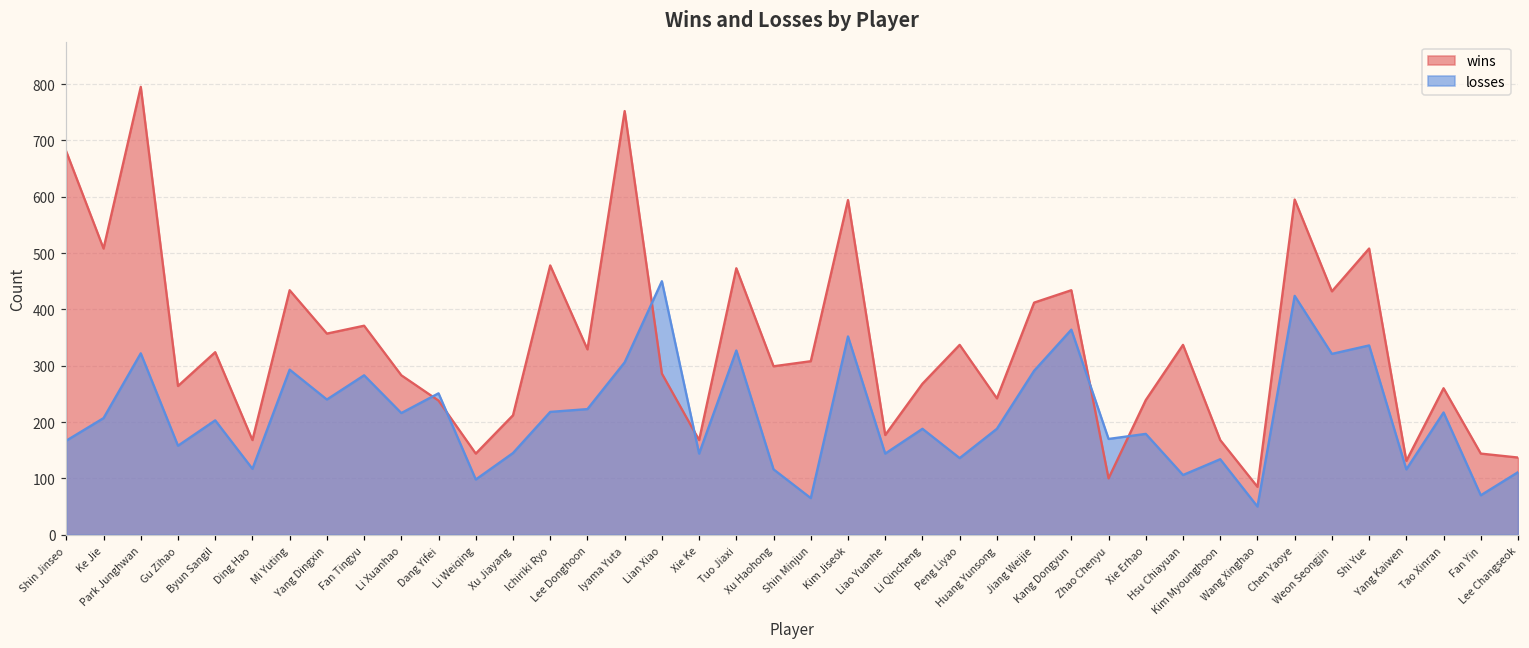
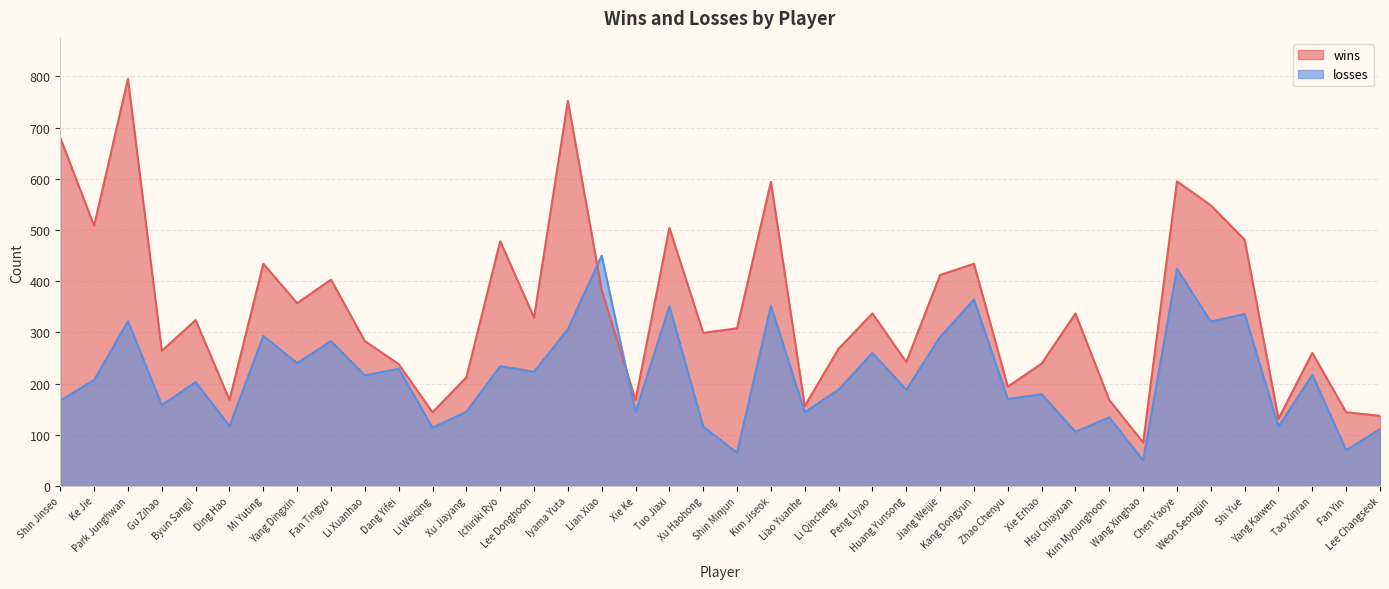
  {
    "wins": {
      "Shin Jinseo": 680,
      "Ke Jie": 510,
      "Park Junghwan": 800,
      "Gu Zihao": 260,
      "Byun Sangil": 320,
      "Ding Hao": 170,
      "Mi Yuting": 430,
      "Yang Dingxin": 360,
-     "Fan Tingyu": 370,
+     "Fan Tingyu": 400,
      "Li Xuanhao": 280,
      "Dang Yifei": 240,
      "Li Weiqing": 140,
      "Xu Jiayang": 210,
      "Ichiriki Ryo": 480,
      "Lee Donghoon": 330,
      "Iyama Yuta": 750,
-     "Lian Xiao": 290,
+     "Lian Xiao": 380,
      "Xie Ke": 170,
-     "Tuo Jiaxi": 470,
+     "Tuo Jiaxi": 500,
      "Xu Haohong": 300,
      "Shin Minjun": 310,
      "Kim Jiseok": 590,
-     "Liao Yuanhe": 180,
+     "Liao Yuanhe": 160,
      "Li Qincheng": 270,
      "Peng Liyao": 340,
      "Huang Yunsong": 240,
      "Jiang Weijie": 410,
      "Kang Dongyun": 430,
-     "Zhao Chenyu": 100,
+     "Zhao Chenyu": 190,
      "Xie Erhao": 240,
      "Hsu Chiayuan": 340,
      "Kim Myounghoon": 170,
      "Wang Xinghao": 90,
      "Chen Yaoye": 600,
-     "Weon Seongjin": 430,
-     "Shi Yue": 510,
+     "Weon Seongjin": 550,
+     "Shi Yue": 480,
      "Yang Kaiwen": 130,
      "Tao Xinran": 260,
      "Fan Yin": 140,
      "Lee Changseok": 140
    },
    "losses": {
      "Shin Jinseo": 170,
      "Ke Jie": 210,
      "Park Junghwan": 320,
      "Gu Zihao": 160,
      "Byun Sangil": 200,
      "Ding Hao": 120,
      "Mi Yuting": 290,
      "Yang Dingxin": 240,
      "Fan Tingyu": 280,
      "Li Xuanhao": 220,
-     "Dang Yifei": 250,
-     "Li Weiqing": 100,
+     "Dang Yifei": 230,
+     "Li Weiqing": 110,
      "Xu Jiayang": 150,
-     "Ichiriki Ryo": 220,
+     "Ichiriki Ryo": 230,
      "Lee Donghoon": 220,
      "Iyama Yuta": 310,
      "Lian Xiao": 450,
      "Xie Ke": 140,
-     "Tuo Jiaxi": 330,
+     "Tuo Jiaxi": 350,
      "Xu Haohong": 120,
      "Shin Minjun": 70,
      "Kim Jiseok": 350,
      "Liao Yuanhe": 140,
      "Li Qincheng": 190,
-     "Peng Liyao": 140,
+     "Peng Liyao": 260,
      "Huang Yunsong": 190,
      "Jiang Weijie": 290,
      "Kang Dongyun": 360,
      "Zhao Chenyu": 170,
      "Xie Erhao": 180,
      "Hsu Chiayuan": 110,
      "Kim Myounghoon": 130,
      "Wang Xinghao": 50,
      "Chen Yaoye": 420,
      "Weon Seongjin": 320,
      "Shi Yue": 340,
      "Yang Kaiwen": 120,
      "Tao Xinran": 220,
      "Fan Yin": 70,
      "Lee Changseok": 110
    }
  }
